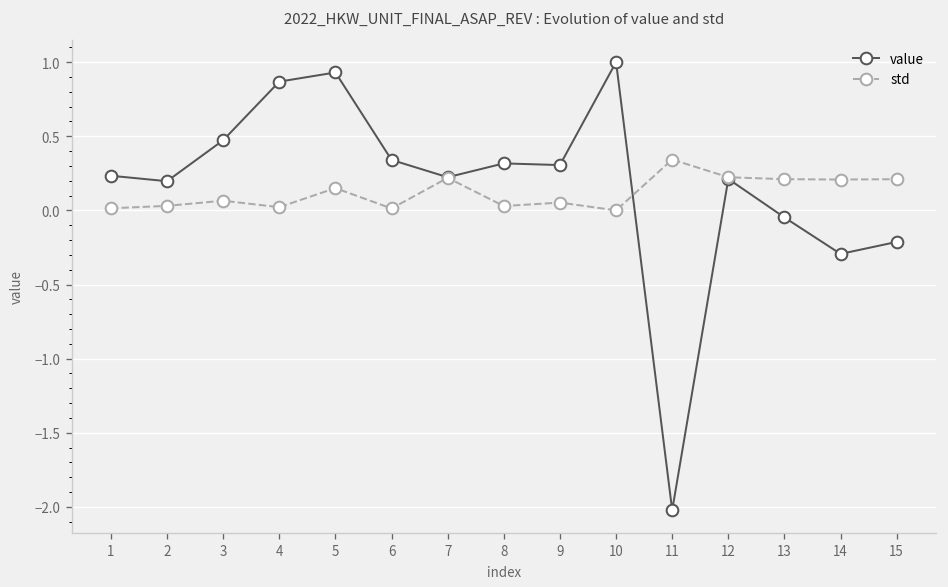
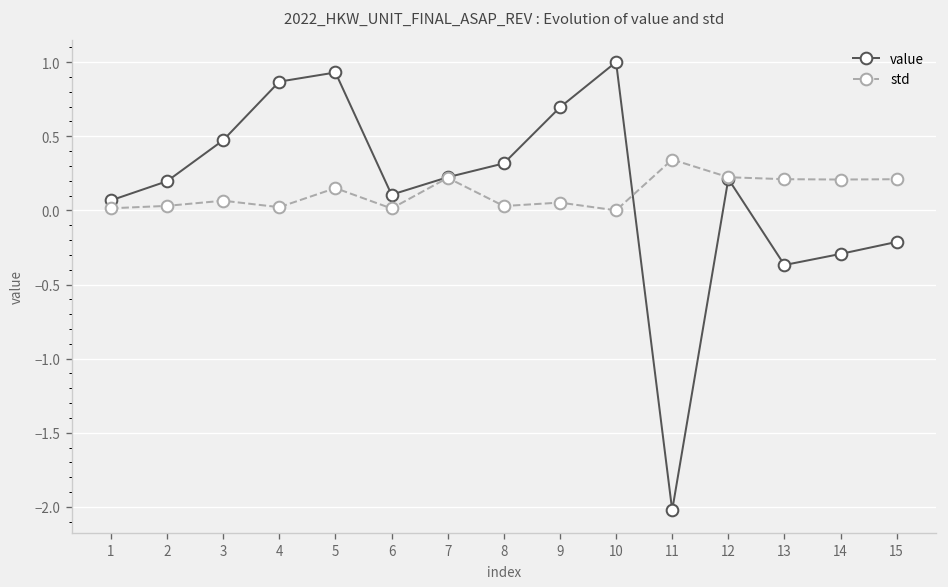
  {
    "value": {
-     "1": 0.23,
+     "1": 0.07,
      "2": 0.20,
      "3": 0.47,
      "4": 0.87,
      "5": 0.93,
-     "6": 0.34,
+     "6": 0.11,
      "8": 0.32,
-     "9": 0.31,
+     "9": 0.69,
      "10": 1.00,
      "11": -2.02,
-     "13": -0.05,
+     "13": -0.37,
      "14": -0.29,
      "15": -0.21
    },
    "std": {
      "1": 0.01,
      "2": 0.03,
      "3": 0.07,
      "4": 0.02,
      "5": 0.15,
      "6": 0.01,
      "8": 0.03,
      "9": 0.05,
      "10": 0.00,
      "11": 0.34,
      "13": 0.21,
      "14": 0.21,
      "15": 0.21
    }
  }
